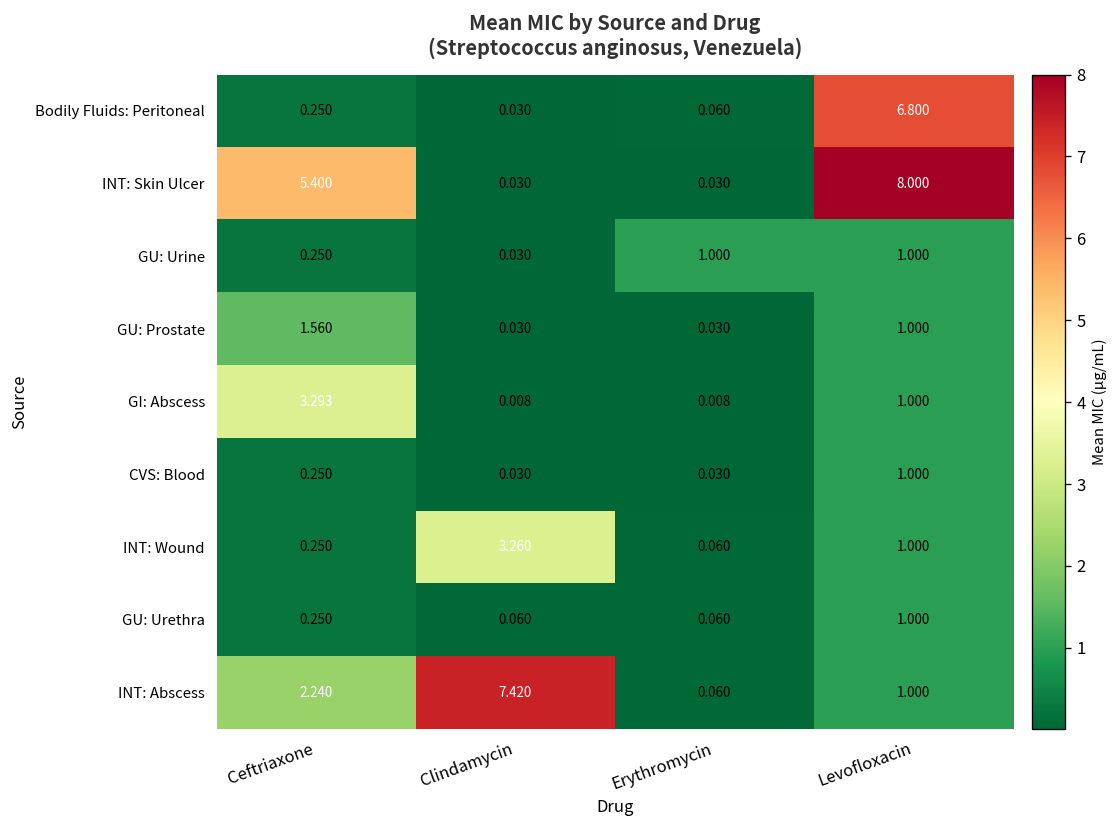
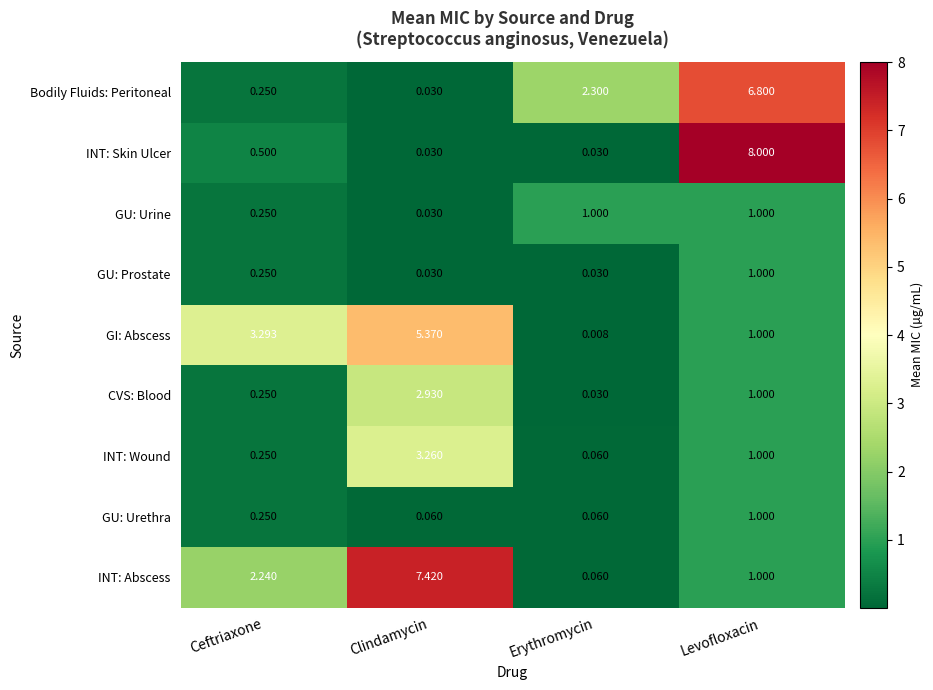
  {
    "Bodily Fluids: Peritoneal": {
      "Ceftriaxone": 0.250,
      "Clindamycin": 0.030,
-     "Erythromycin": 0.060,
+     "Erythromycin": 2.300,
      "Levofloxacin": 6.800
    },
    "INT: Skin Ulcer": {
-     "Ceftriaxone": 5.400,
+     "Ceftriaxone": 0.500,
      "Clindamycin": 0.030,
      "Erythromycin": 0.030,
      "Levofloxacin": 8.000
    },
    "GU: Urine": {
      "Ceftriaxone": 0.250,
      "Clindamycin": 0.030,
      "Erythromycin": 1.000,
      "Levofloxacin": 1.000
    },
    "GU: Prostate": {
-     "Ceftriaxone": 1.560,
+     "Ceftriaxone": 0.250,
      "Clindamycin": 0.030,
      "Erythromycin": 0.030,
      "Levofloxacin": 1.000
    },
    "GI: Abscess": {
      "Ceftriaxone": 3.293,
-     "Clindamycin": 0.008,
+     "Clindamycin": 5.370,
      "Erythromycin": 0.008,
      "Levofloxacin": 1.000
    },
    "CVS: Blood": {
      "Ceftriaxone": 0.250,
-     "Clindamycin": 0.030,
+     "Clindamycin": 2.930,
      "Erythromycin": 0.030,
      "Levofloxacin": 1.000
    },
    "INT: Wound": {
      "Ceftriaxone": 0.250,
      "Clindamycin": 3.260,
      "Erythromycin": 0.060,
      "Levofloxacin": 1.000
    },
    "GU: Urethra": {
      "Ceftriaxone": 0.250,
      "Clindamycin": 0.060,
      "Erythromycin": 0.060,
      "Levofloxacin": 1.000
    },
    "INT: Abscess": {
      "Ceftriaxone": 2.240,
      "Clindamycin": 7.420,
      "Erythromycin": 0.060,
      "Levofloxacin": 1.000
    }
  }
